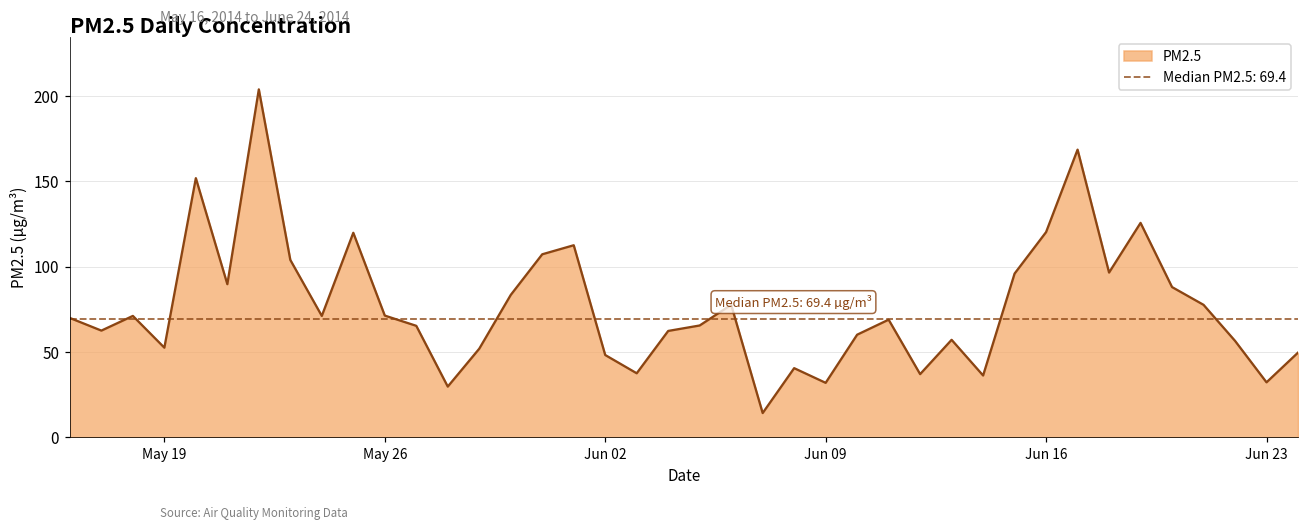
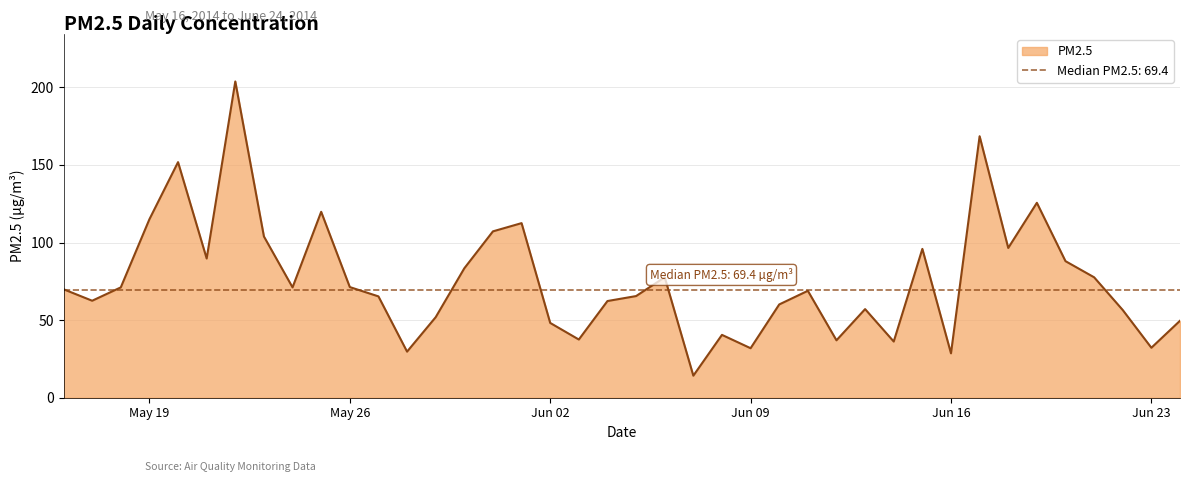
  {
-   "May 19": 53,
+   "May 19": 115,
    "May 26": 71,
    "Jun 02": 48,
    "Jun 09": 32,
-   "Jun 16": 120,
+   "Jun 16": 29,
    "Jun 23": 32
  }
